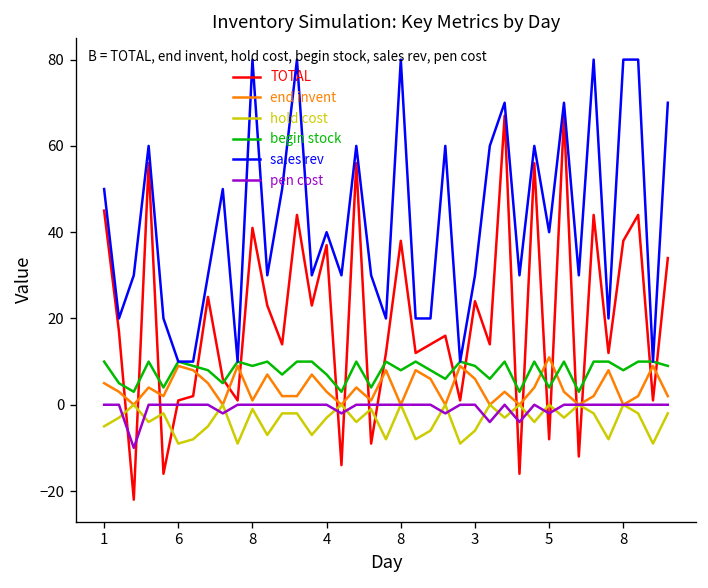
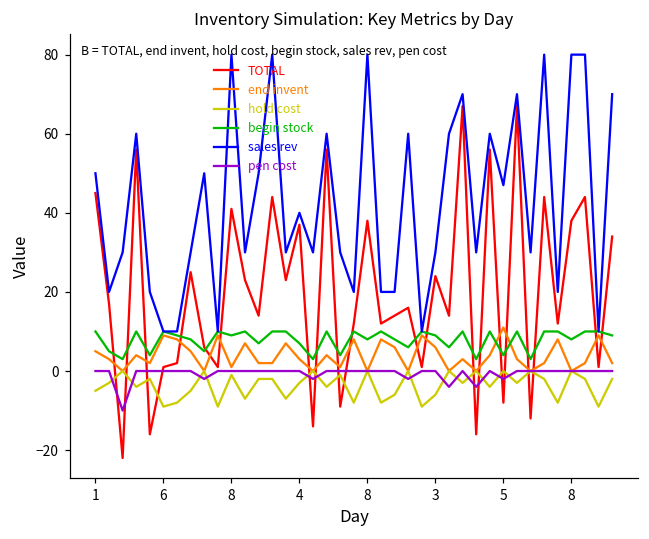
  {
    "TOTAL": {
      "5": -8
    },
    "end invent": {
      "5": 11
    },
    "hold cost": {
      "5": 0
    },
    "begin stock": {
      "5": 4
    },
    "sales rev": {
-     "5": 40
+     "5": 47
    },
    "pen cost": {
      "5": -2
    }
  }
